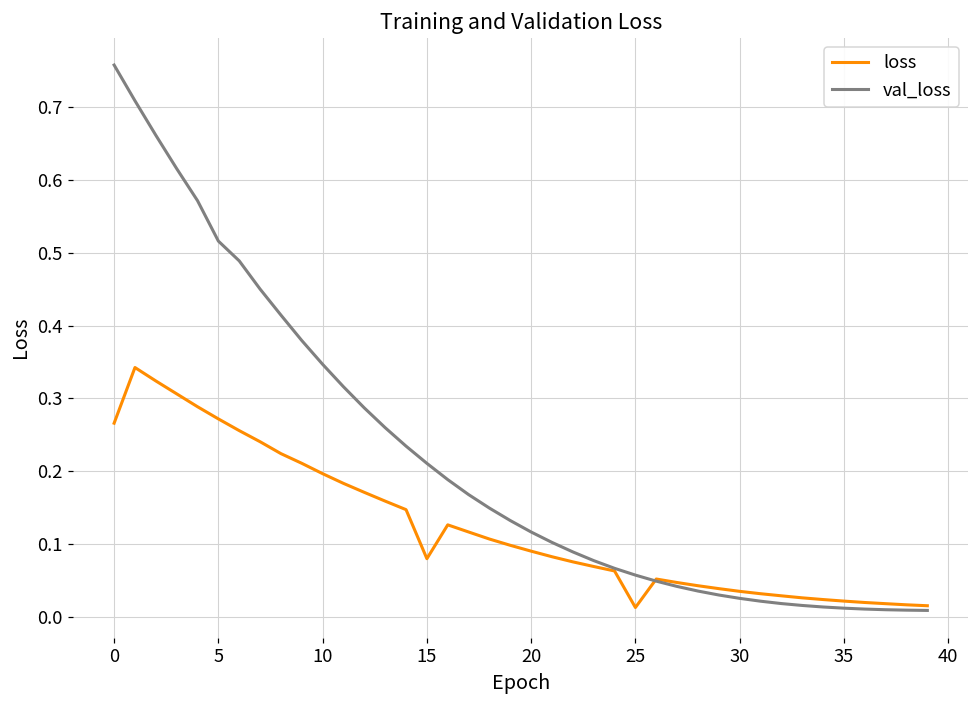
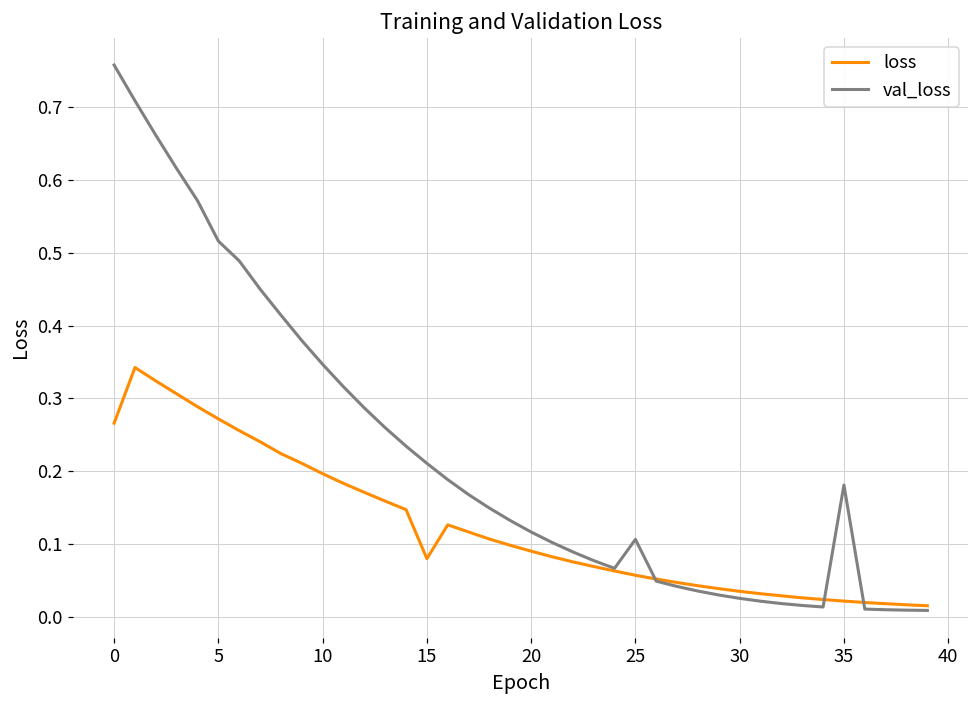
  {
    "loss": {
      "0": 0.27,
      "5": 0.27,
      "10": 0.20,
      "15": 0.08,
      "20": 0.09,
-     "25": 0.01,
+     "25": 0.06,
      "30": 0.03,
      "35": 0.02
    },
    "val_loss": {
      "0": 0.76,
      "5": 0.52,
      "10": 0.35,
      "15": 0.21,
      "20": 0.12,
-     "25": 0.06,
+     "25": 0.11,
      "30": 0.03,
-     "35": 0.01
+     "35": 0.18
    }
  }
